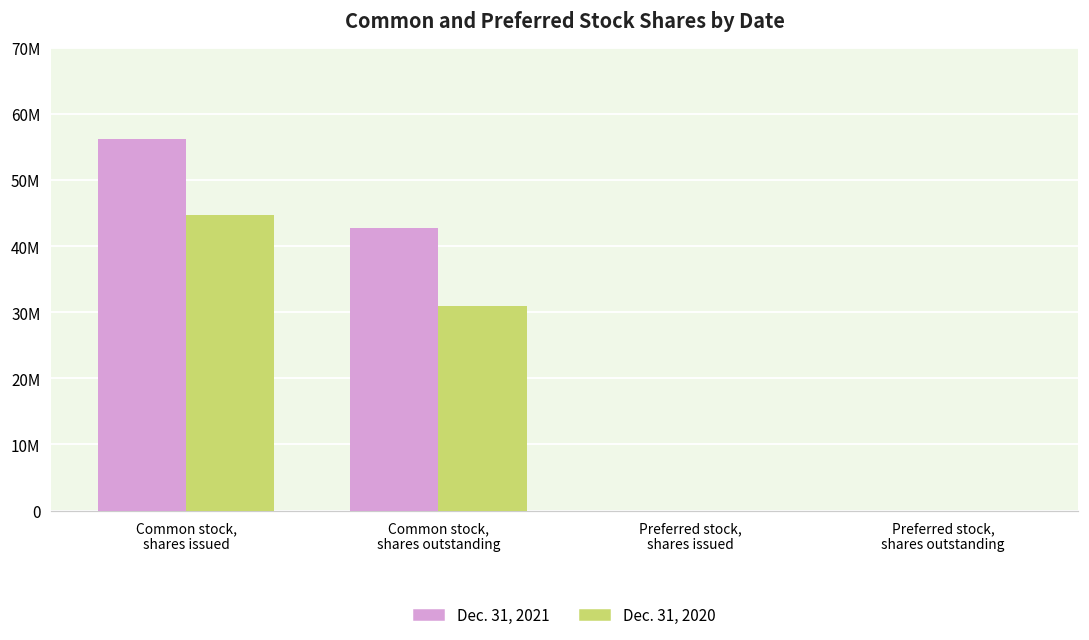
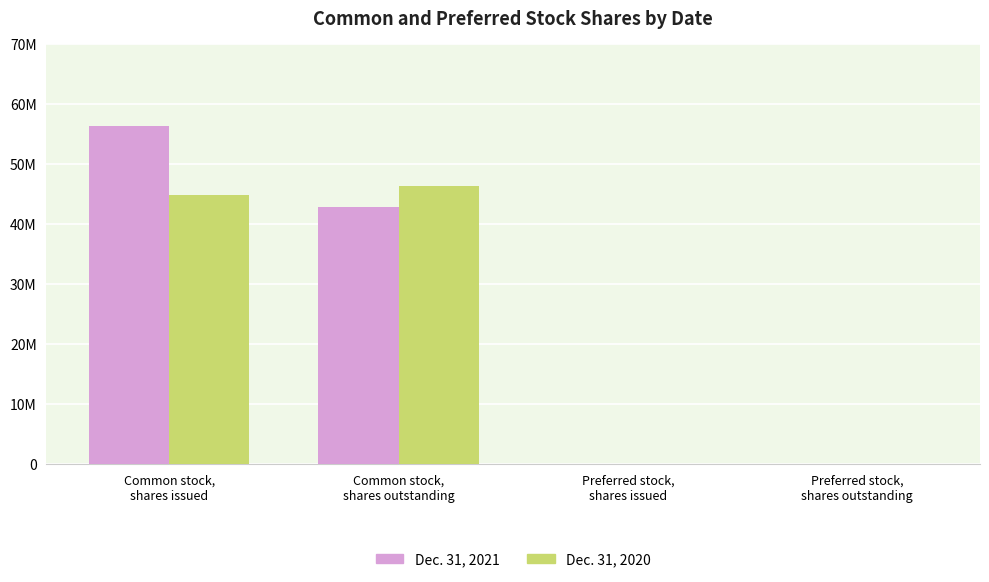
  {
    "Dec. 31, 2021": {
      "Common stock, shares issued": 56000000,
      "Common stock, shares outstanding": 43000000,
      "Preferred stock, shares issued": 0,
      "Preferred stock, shares outstanding": 0
    },
    "Dec. 31, 2020": {
      "Common stock, shares issued": 45000000,
-     "Common stock, shares outstanding": 31000000,
+     "Common stock, shares outstanding": 46000000,
      "Preferred stock, shares issued": 0,
      "Preferred stock, shares outstanding": 0
    }
  }
